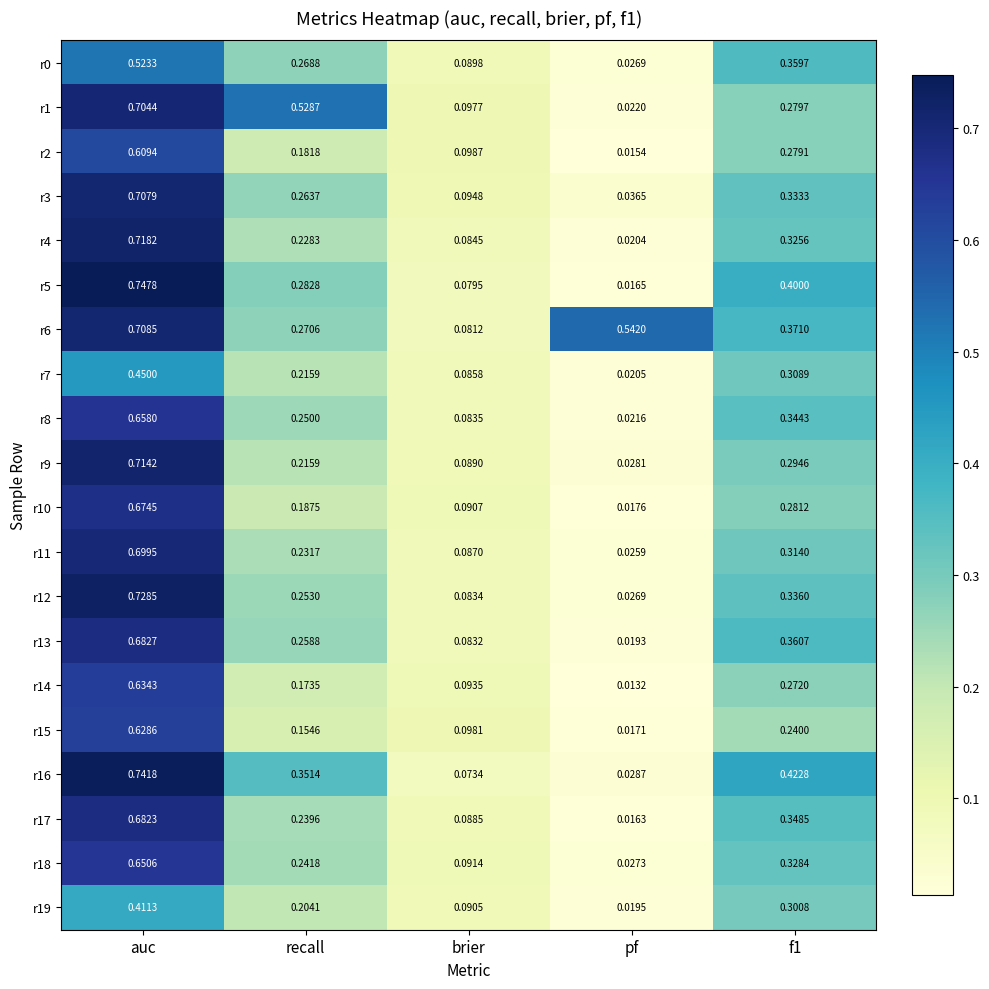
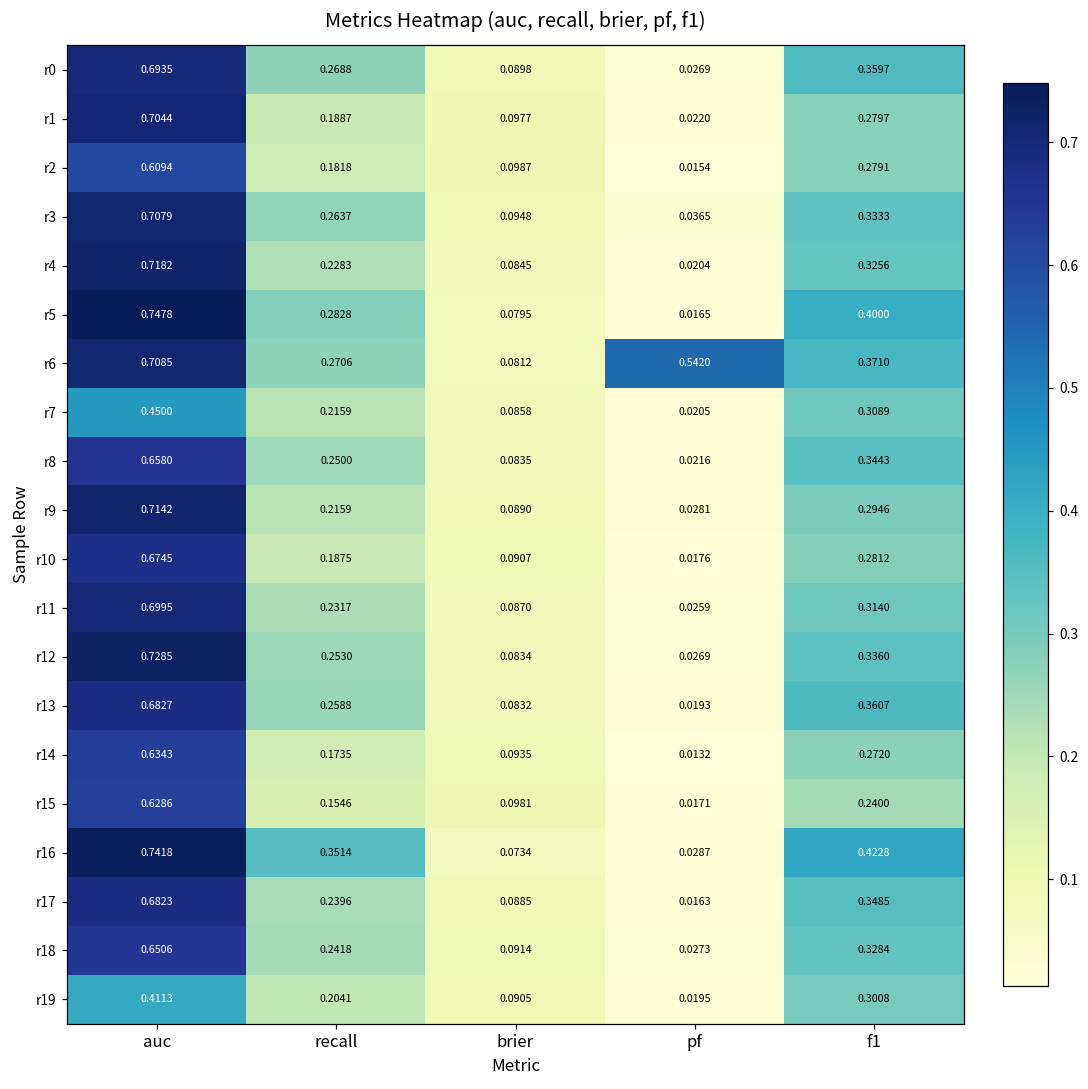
  {
    "r0": {
-     "auc": 0.5233,
+     "auc": 0.6935,
      "recall": 0.2688,
      "brier": 0.0898,
      "pf": 0.0269,
      "f1": 0.3597
    },
    "r1": {
      "auc": 0.7044,
-     "recall": 0.5287,
+     "recall": 0.1887,
      "brier": 0.0977,
      "pf": 0.0220,
      "f1": 0.2797
    },
    "r2": {
      "auc": 0.6094,
      "recall": 0.1818,
      "brier": 0.0987,
      "pf": 0.0154,
      "f1": 0.2791
    },
    "r3": {
      "auc": 0.7079,
      "recall": 0.2637,
      "brier": 0.0948,
      "pf": 0.0365,
      "f1": 0.3333
    },
    "r4": {
      "auc": 0.7182,
      "recall": 0.2283,
      "brier": 0.0845,
      "pf": 0.0204,
      "f1": 0.3256
    },
    "r5": {
      "auc": 0.7478,
      "recall": 0.2828,
      "brier": 0.0795,
      "pf": 0.0165,
      "f1": 0.4000
    },
    "r6": {
      "auc": 0.7085,
      "recall": 0.2706,
      "brier": 0.0812,
      "pf": 0.5420,
      "f1": 0.3710
    },
    "r7": {
      "auc": 0.4500,
      "recall": 0.2159,
      "brier": 0.0858,
      "pf": 0.0205,
      "f1": 0.3089
    },
    "r8": {
      "auc": 0.6580,
      "recall": 0.2500,
      "brier": 0.0835,
      "pf": 0.0216,
      "f1": 0.3443
    },
    "r9": {
      "auc": 0.7142,
      "recall": 0.2159,
      "brier": 0.0890,
      "pf": 0.0281,
      "f1": 0.2946
    },
    "r10": {
      "auc": 0.6745,
      "recall": 0.1875,
      "brier": 0.0907,
      "pf": 0.0176,
      "f1": 0.2812
    },
    "r11": {
      "auc": 0.6995,
      "recall": 0.2317,
      "brier": 0.0870,
      "pf": 0.0259,
      "f1": 0.3140
    },
    "r12": {
      "auc": 0.7285,
      "recall": 0.2530,
      "brier": 0.0834,
      "pf": 0.0269,
      "f1": 0.3360
    },
    "r13": {
      "auc": 0.6827,
      "recall": 0.2588,
      "brier": 0.0832,
      "pf": 0.0193,
      "f1": 0.3607
    },
    "r14": {
      "auc": 0.6343,
      "recall": 0.1735,
      "brier": 0.0935,
      "pf": 0.0132,
      "f1": 0.2720
    },
    "r15": {
      "auc": 0.6286,
      "recall": 0.1546,
      "brier": 0.0981,
      "pf": 0.0171,
      "f1": 0.2400
    },
    "r16": {
      "auc": 0.7418,
      "recall": 0.3514,
      "brier": 0.0734,
      "pf": 0.0287,
      "f1": 0.4228
    },
    "r17": {
      "auc": 0.6823,
      "recall": 0.2396,
      "brier": 0.0885,
      "pf": 0.0163,
      "f1": 0.3485
    },
    "r18": {
      "auc": 0.6506,
      "recall": 0.2418,
      "brier": 0.0914,
      "pf": 0.0273,
      "f1": 0.3284
    },
    "r19": {
      "auc": 0.4113,
      "recall": 0.2041,
      "brier": 0.0905,
      "pf": 0.0195,
      "f1": 0.3008
    }
  }
